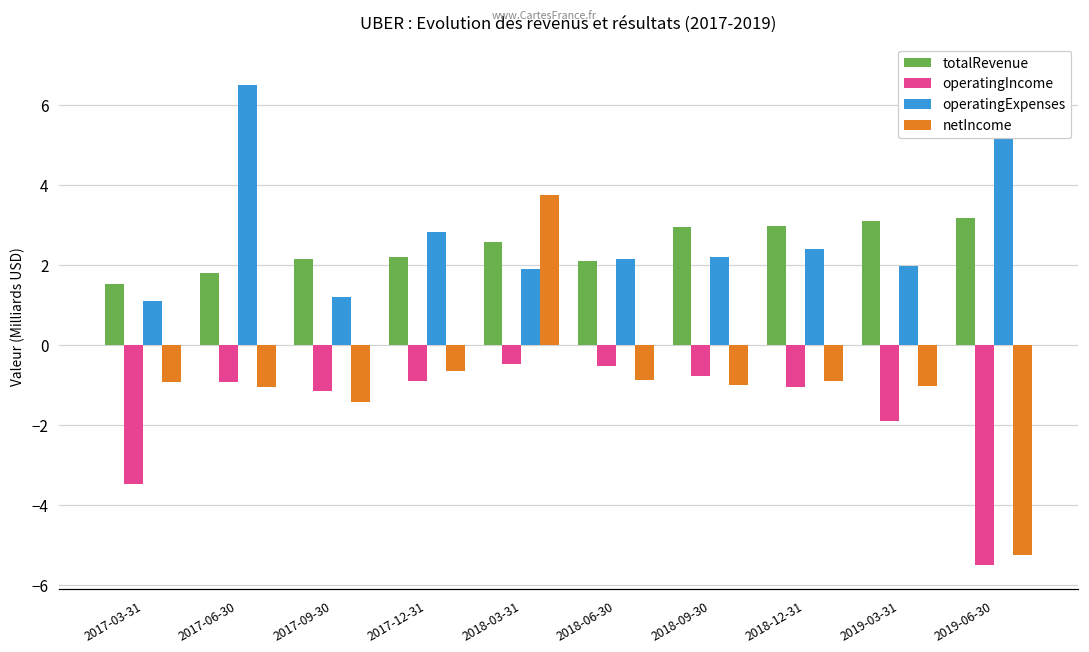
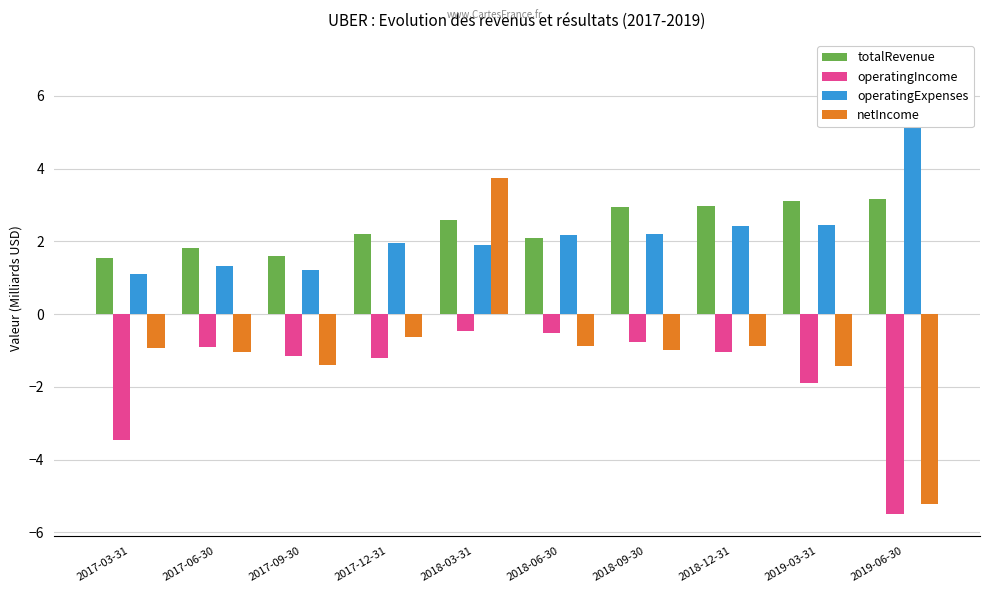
  {
    "totalRevenue": {
      "2017-03-31": 1.5,
      "2017-06-30": 1.8,
-     "2017-09-30": 2.1,
+     "2017-09-30": 1.6,
      "2017-12-31": 2.2,
      "2018-03-31": 2.6,
      "2018-06-30": 2.1,
      "2018-09-30": 2.9,
      "2018-12-31": 3.0,
      "2019-03-31": 3.1,
      "2019-06-30": 3.2
    },
    "operatingIncome": {
      "2017-03-31": -3.5,
      "2017-06-30": -0.9,
      "2017-09-30": -1.2,
-     "2017-12-31": -0.9,
+     "2017-12-31": -1.2,
      "2018-03-31": -0.5,
      "2018-06-30": -0.5,
      "2018-09-30": -0.8,
      "2018-12-31": -1.1,
      "2019-03-31": -1.9,
      "2019-06-30": -5.5
    },
    "operatingExpenses": {
      "2017-03-31": 1.1,
-     "2017-06-30": 6.5,
+     "2017-06-30": 1.3,
      "2017-09-30": 1.2,
-     "2017-12-31": 2.8,
+     "2017-12-31": 2.0,
      "2018-03-31": 1.9,
      "2018-06-30": 2.2,
      "2018-09-30": 2.2,
      "2018-12-31": 2.4,
-     "2019-03-31": 2.0
+     "2019-03-31": 2.5
    },
    "netIncome": {
      "2017-03-31": -0.9,
      "2017-06-30": -1.1,
      "2017-09-30": -1.4,
      "2017-12-31": -0.6,
      "2018-03-31": 3.7,
      "2018-06-30": -0.9,
      "2018-09-30": -1.0,
      "2018-12-31": -0.9,
-     "2019-03-31": -1.0,
+     "2019-03-31": -1.4,
      "2019-06-30": -5.2
    }
  }
